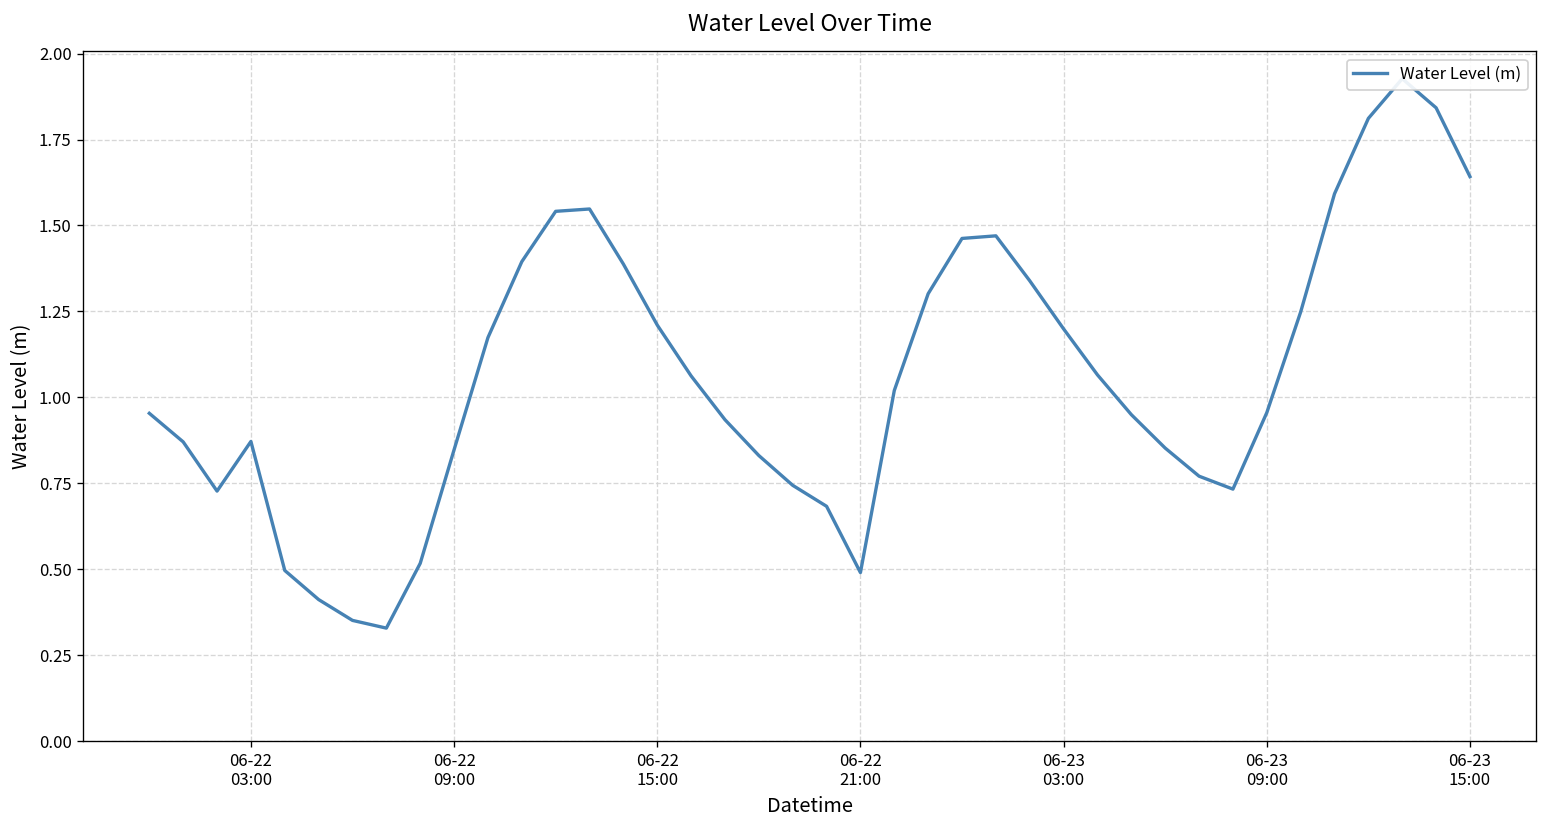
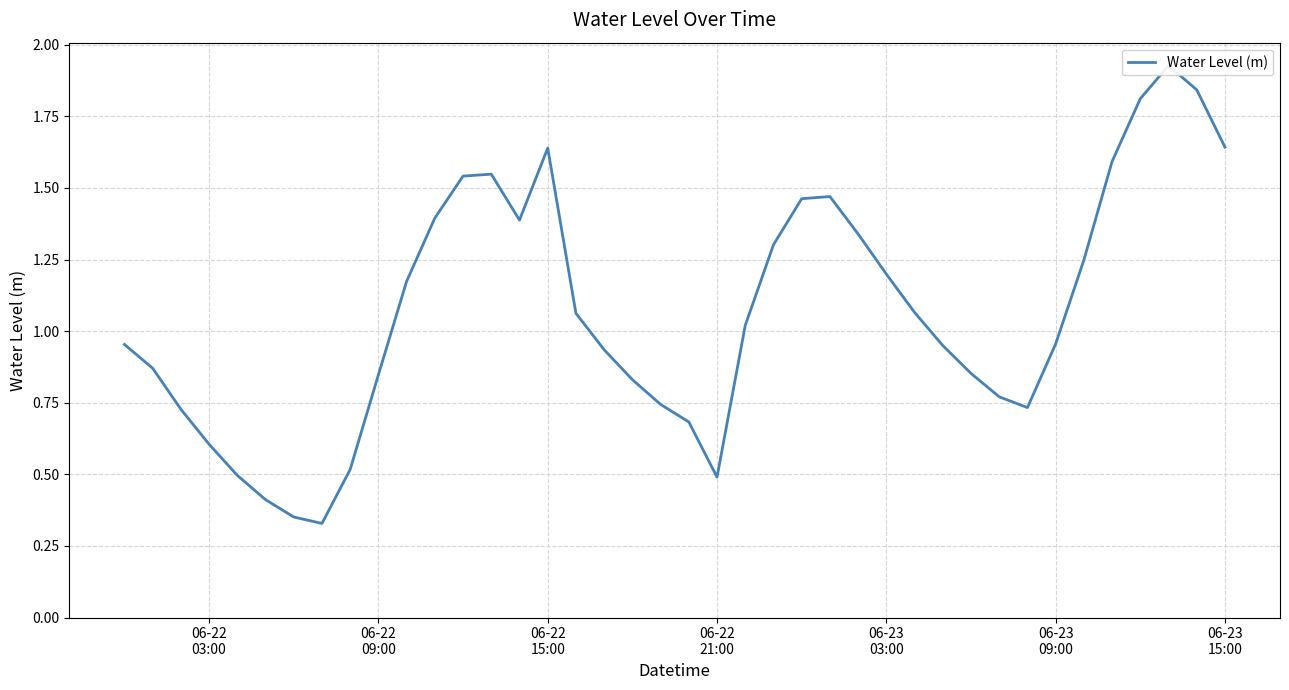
  {
-   "06-22 03:00": 0.87,
+   "06-22 03:00": 0.61,
    "06-22 09:00": 0.85,
-   "06-22 15:00": 1.21,
+   "06-22 15:00": 1.64,
    "06-22 21:00": 0.49,
    "06-23 03:00": 1.20,
    "06-23 09:00": 0.96,
    "06-23 15:00": 1.64
  }
